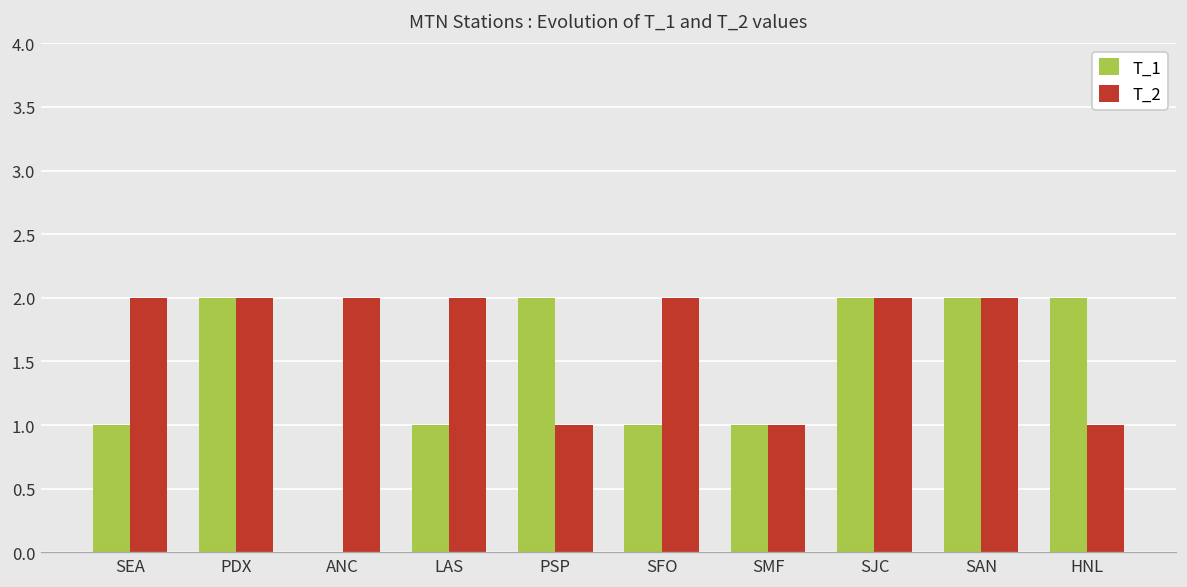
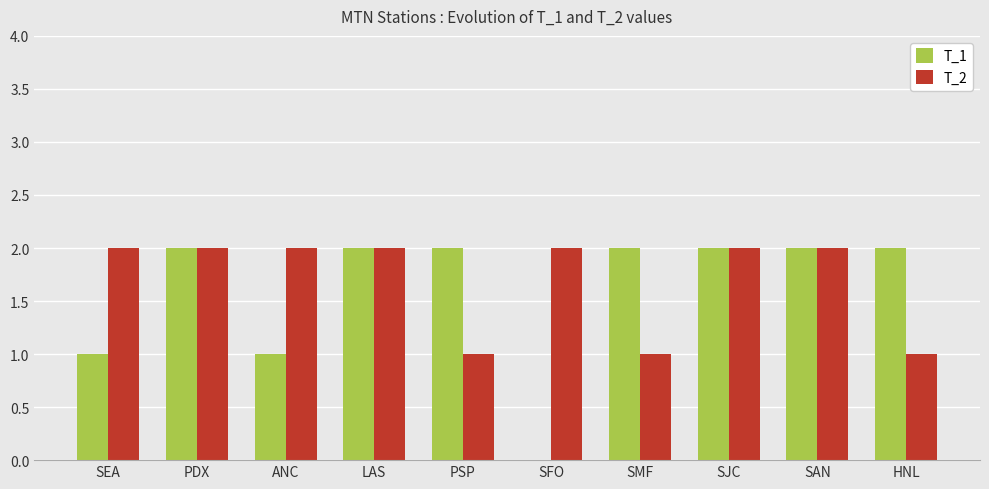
  {
    "T_1": {
      "SEA": 1,
      "PDX": 2,
-     "ANC": 0,
-     "LAS": 1,
+     "ANC": 1,
+     "LAS": 2,
      "PSP": 2,
-     "SFO": 1,
-     "SMF": 1,
+     "SFO": 0,
+     "SMF": 2,
      "SJC": 2,
      "SAN": 2,
      "HNL": 2
    },
    "T_2": {
      "SEA": 2,
      "PDX": 2,
      "ANC": 2,
      "LAS": 2,
      "PSP": 1,
      "SFO": 2,
      "SMF": 1,
      "SJC": 2,
      "SAN": 2,
      "HNL": 1
    }
  }
